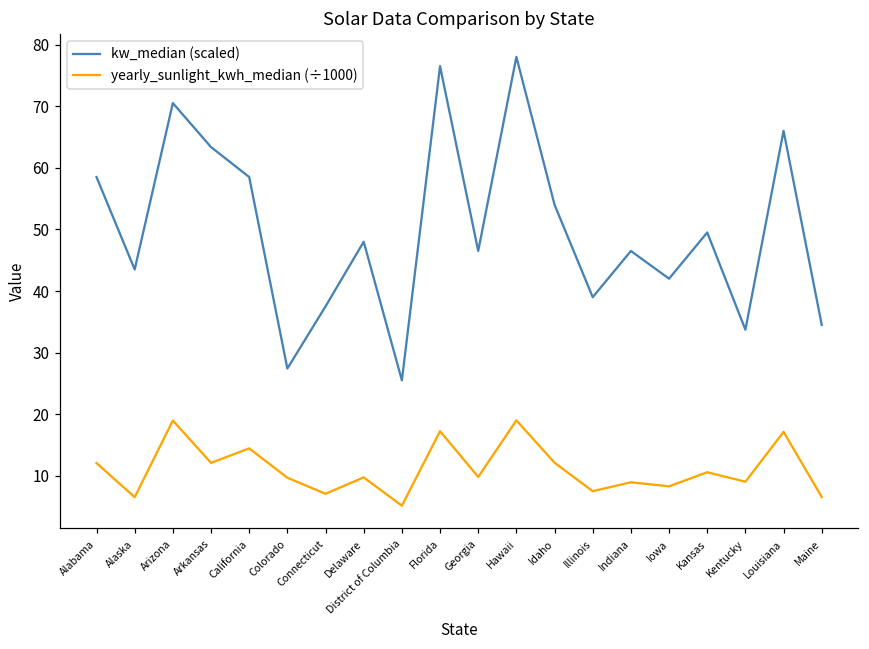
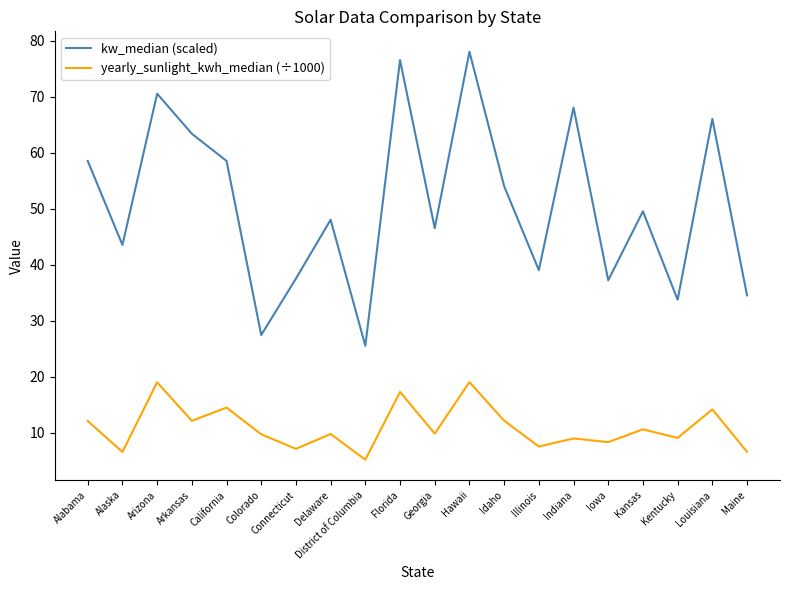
  {
    "kw_median (scaled)": {
      "Alabama": 59,
      "Alaska": 44,
      "Arizona": 71,
      "Arkansas": 63,
      "California": 59,
      "Colorado": 27,
      "Connecticut": 38,
      "Delaware": 48,
      "District of Columbia": 26,
      "Florida": 77,
      "Georgia": 47,
      "Hawaii": 78,
      "Idaho": 54,
      "Illinois": 39,
-     "Indiana": 47,
-     "Iowa": 42,
+     "Indiana": 68,
+     "Iowa": 37,
      "Kansas": 50,
      "Kentucky": 34,
      "Louisiana": 66,
      "Maine": 35
    },
    "yearly_sunlight_kwh_median (÷1000)": {
      "Alabama": 12,
      "Alaska": 7,
      "Arizona": 19,
      "Arkansas": 12,
      "California": 14,
      "Colorado": 10,
      "Connecticut": 7,
      "Delaware": 10,
      "District of Columbia": 5,
      "Florida": 17,
      "Georgia": 10,
      "Hawaii": 19,
      "Idaho": 12,
      "Illinois": 8,
      "Indiana": 9,
      "Iowa": 8,
      "Kansas": 11,
      "Kentucky": 9,
-     "Louisiana": 17,
+     "Louisiana": 14,
      "Maine": 7
    }
  }
